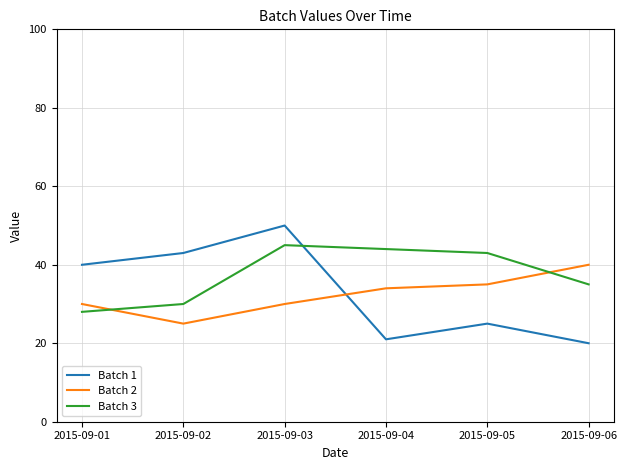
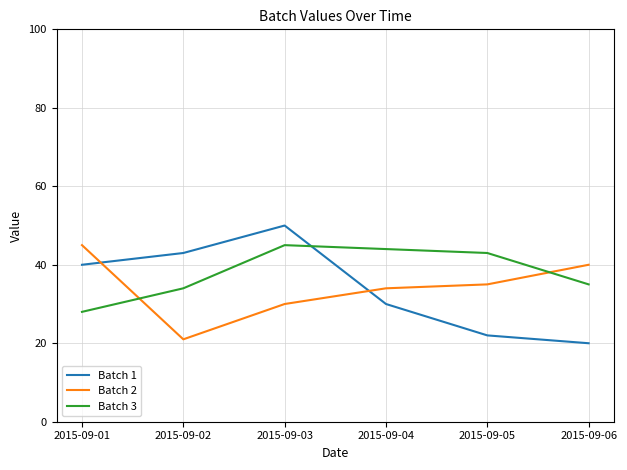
  {
    "Batch 1": {
      "2015-09-01": 40,
      "2015-09-02": 43,
      "2015-09-03": 50,
-     "2015-09-04": 21,
-     "2015-09-05": 25,
+     "2015-09-04": 30,
+     "2015-09-05": 22,
      "2015-09-06": 20
    },
    "Batch 2": {
-     "2015-09-01": 30,
-     "2015-09-02": 25,
+     "2015-09-01": 45,
+     "2015-09-02": 21,
      "2015-09-03": 30,
      "2015-09-04": 34,
      "2015-09-05": 35,
      "2015-09-06": 40
    },
    "Batch 3": {
      "2015-09-01": 28,
-     "2015-09-02": 30,
+     "2015-09-02": 34,
      "2015-09-03": 45,
      "2015-09-04": 44,
      "2015-09-05": 43,
      "2015-09-06": 35
    }
  }
